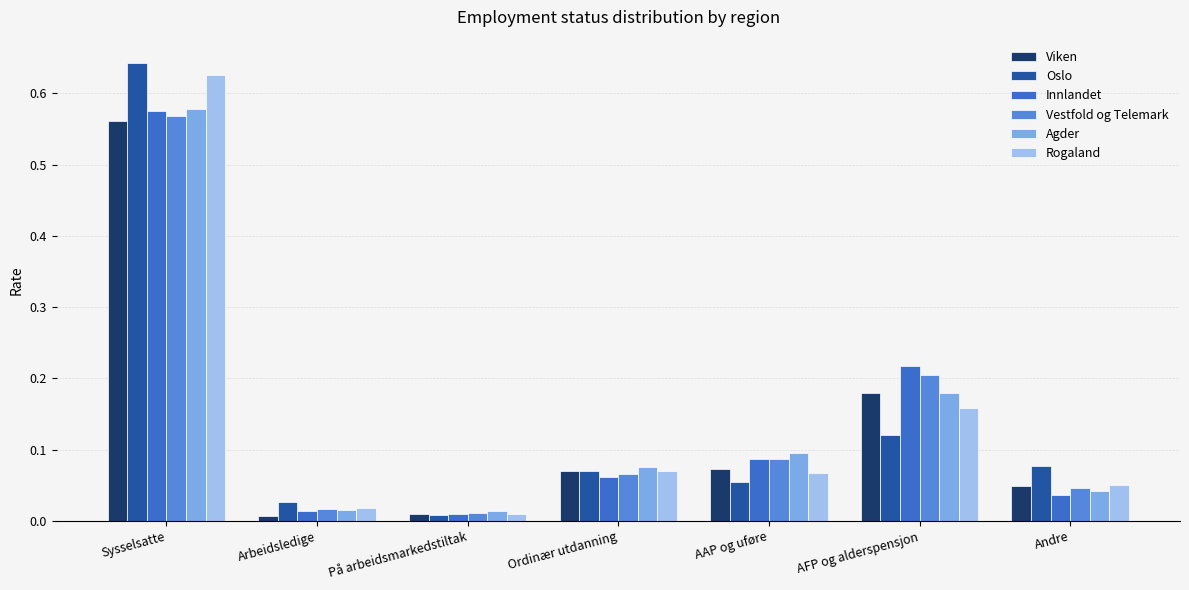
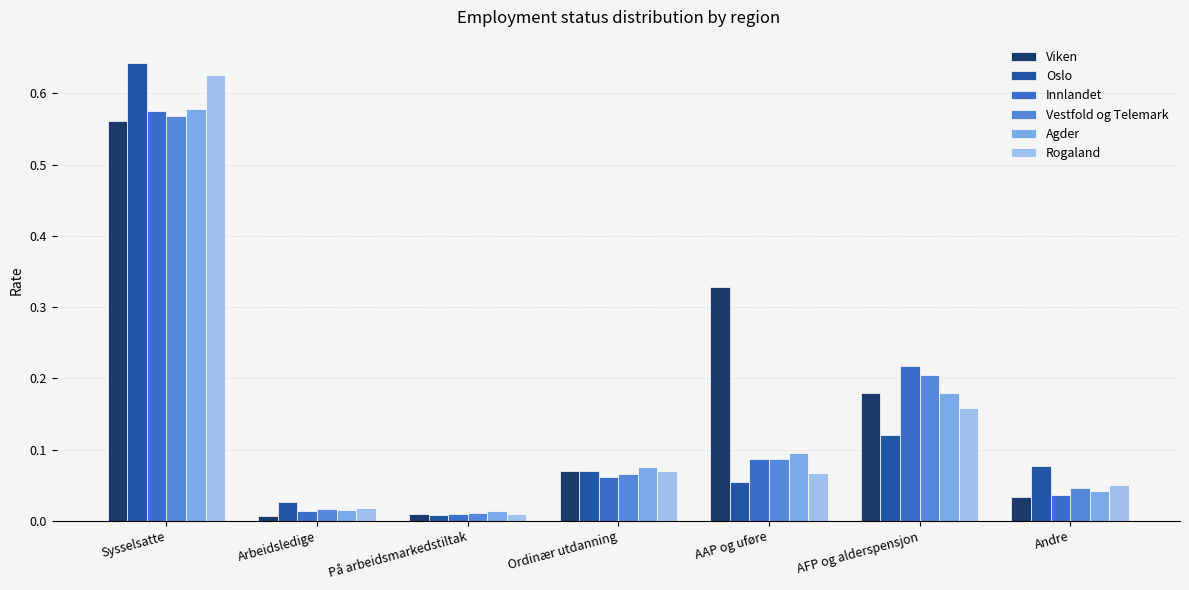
  {
    "Viken": {
      "Sysselsatte": 0.56,
      "Arbeidsledige": 0.01,
      "På arbeidsmarkedstiltak": 0.01,
      "Ordinær utdanning": 0.07,
-     "AAP og uføre": 0.07,
+     "AAP og uføre": 0.33,
      "AFP og alderspensjon": 0.18,
-     "Andre": 0.05
+     "Andre": 0.03
    }
  }
